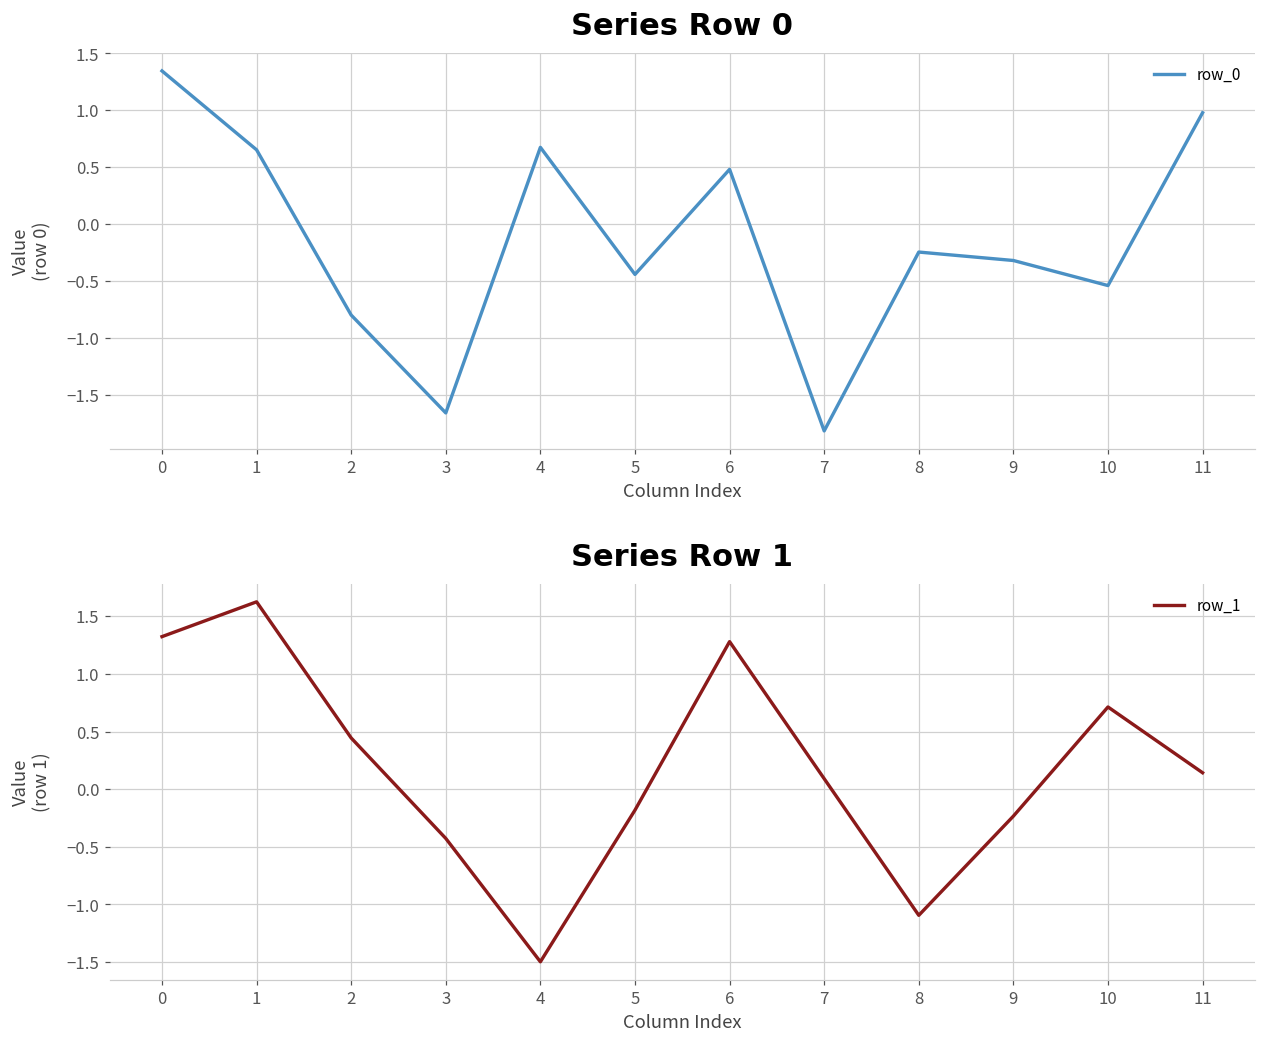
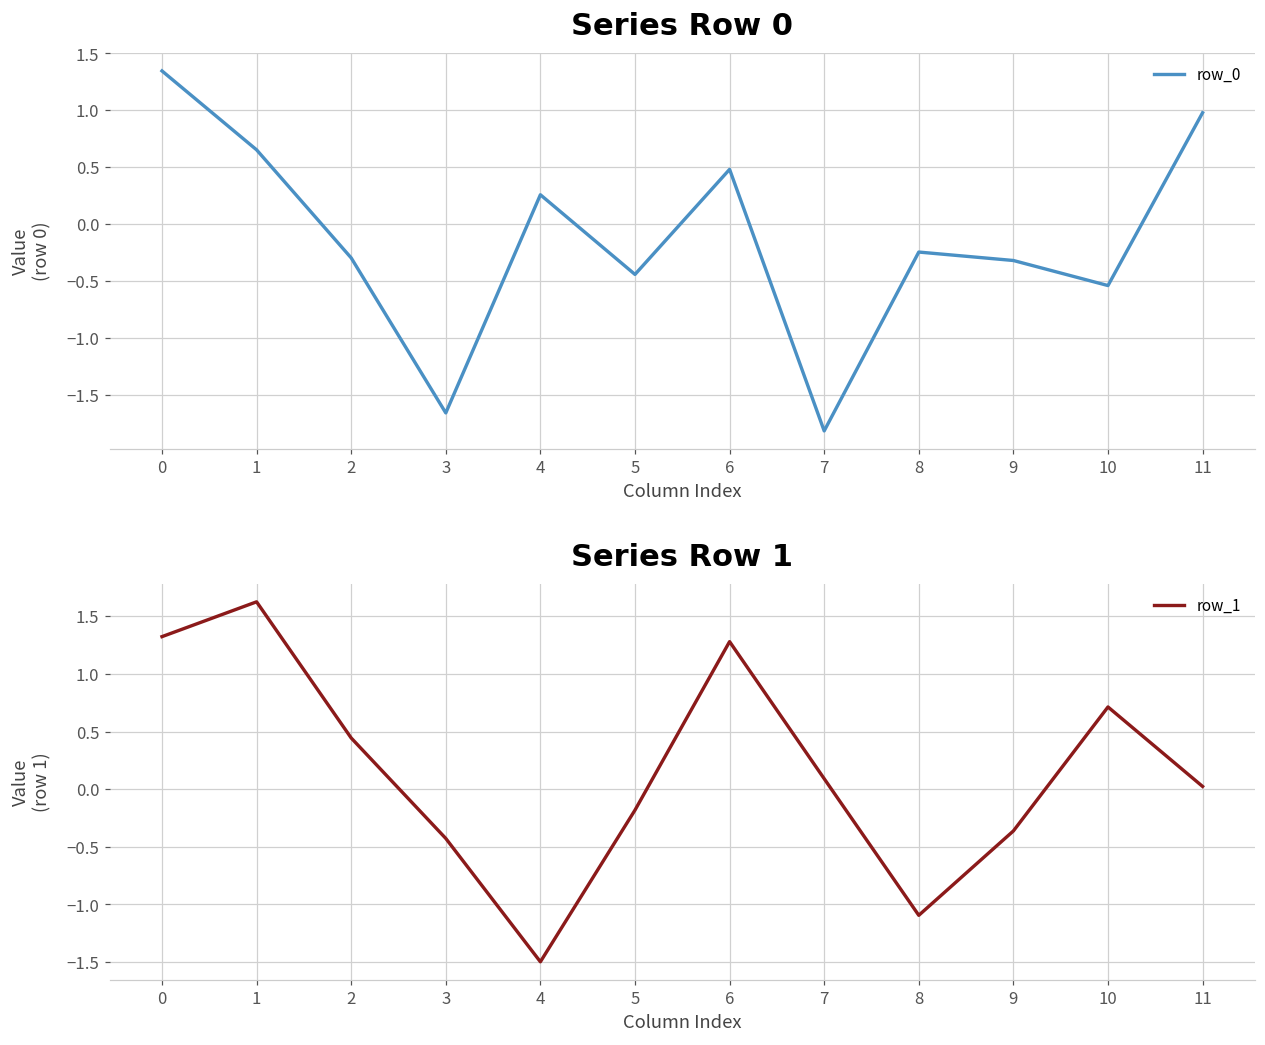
  {
    "Series Row 0": {
      "0": 1.35,
      "1": 0.65,
-     "2": -0.80,
+     "2": -0.30,
      "3": -1.66,
-     "4": 0.67,
+     "4": 0.26,
      "5": -0.44,
      "6": 0.48,
      "7": -1.82,
      "8": -0.25,
      "9": -0.32,
      "10": -0.54,
      "11": 0.98
    },
    "Series Row 1": {
      "0": 1.32,
      "1": 1.63,
      "2": 0.44,
      "3": -0.43,
      "4": -1.50,
      "5": -0.18,
      "6": 1.28,
      "7": 0.09,
      "8": -1.09,
-     "9": -0.23,
+     "9": -0.36,
      "10": 0.71,
-     "11": 0.14
+     "11": 0.02
    }
  }
